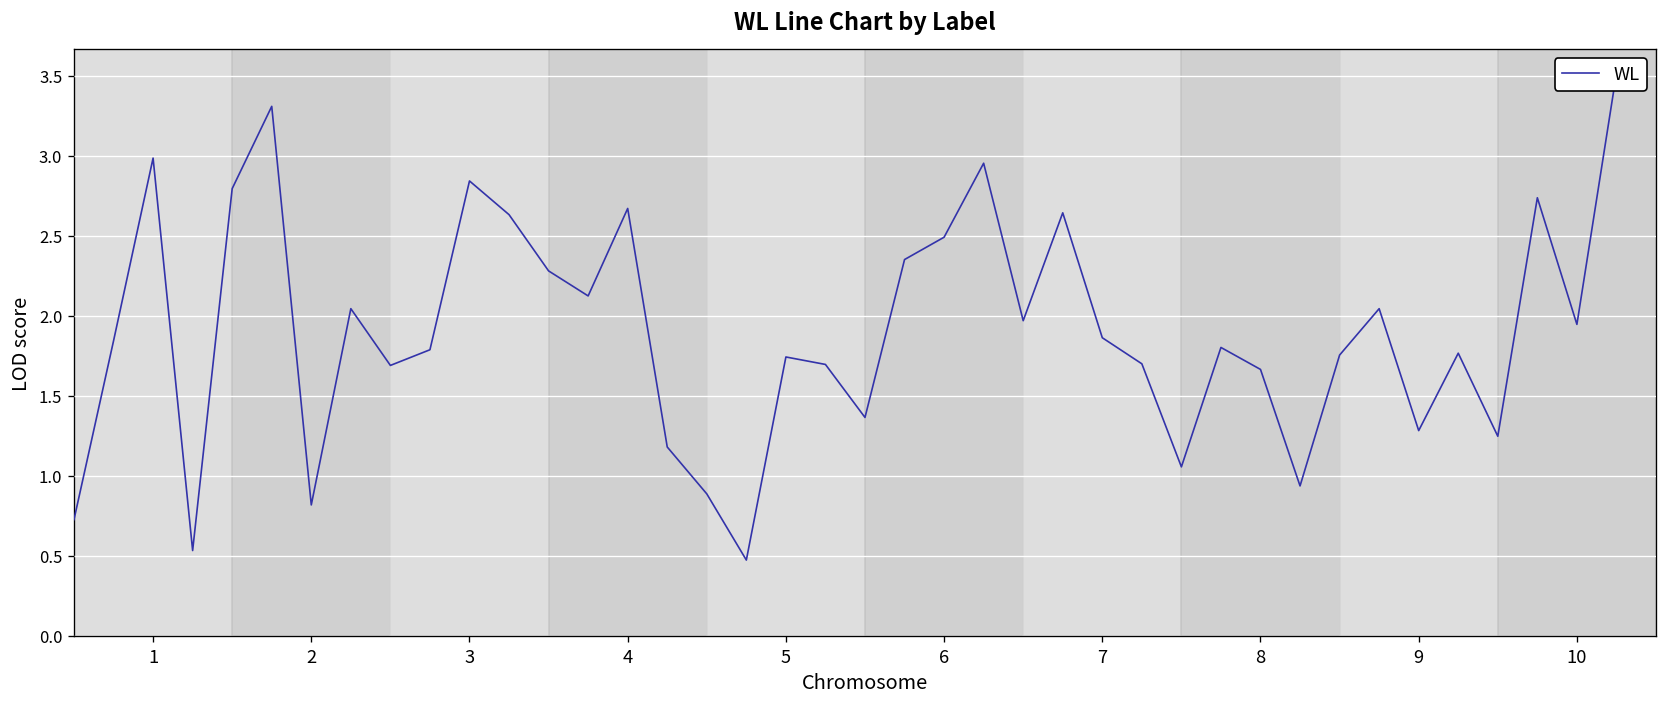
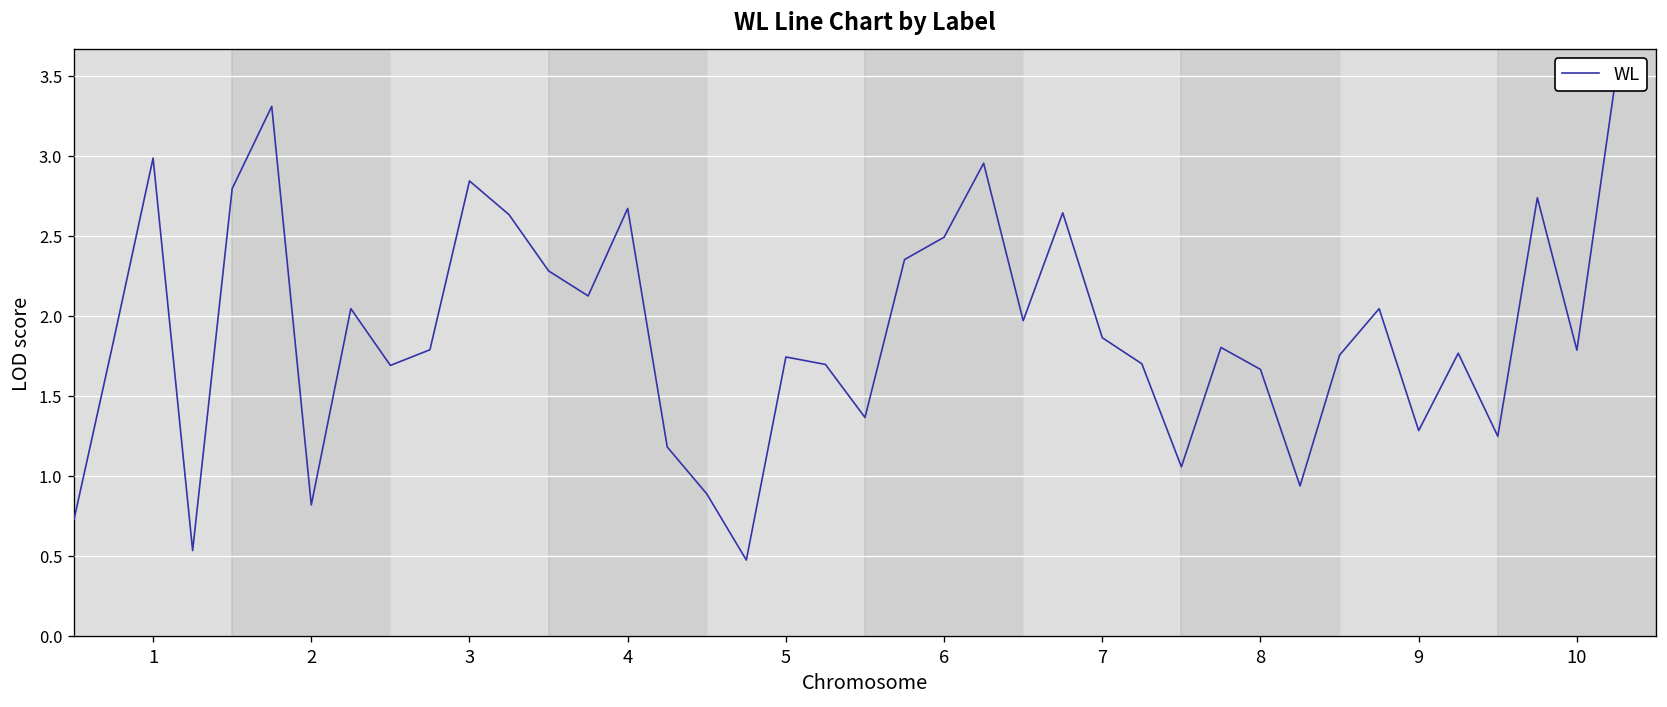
  {
    "2": 0.82,
    "6": 2.49,
-   "10": 1.95
+   "10": 1.78
  }
